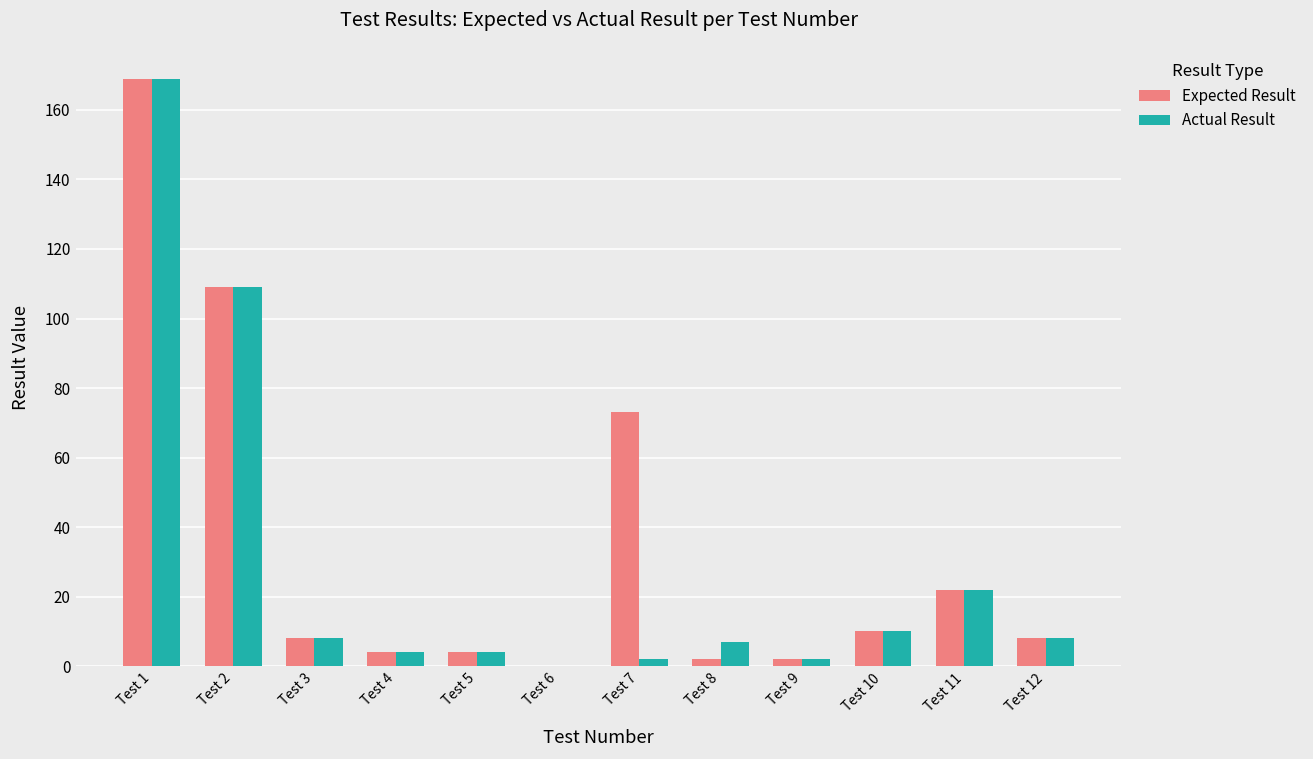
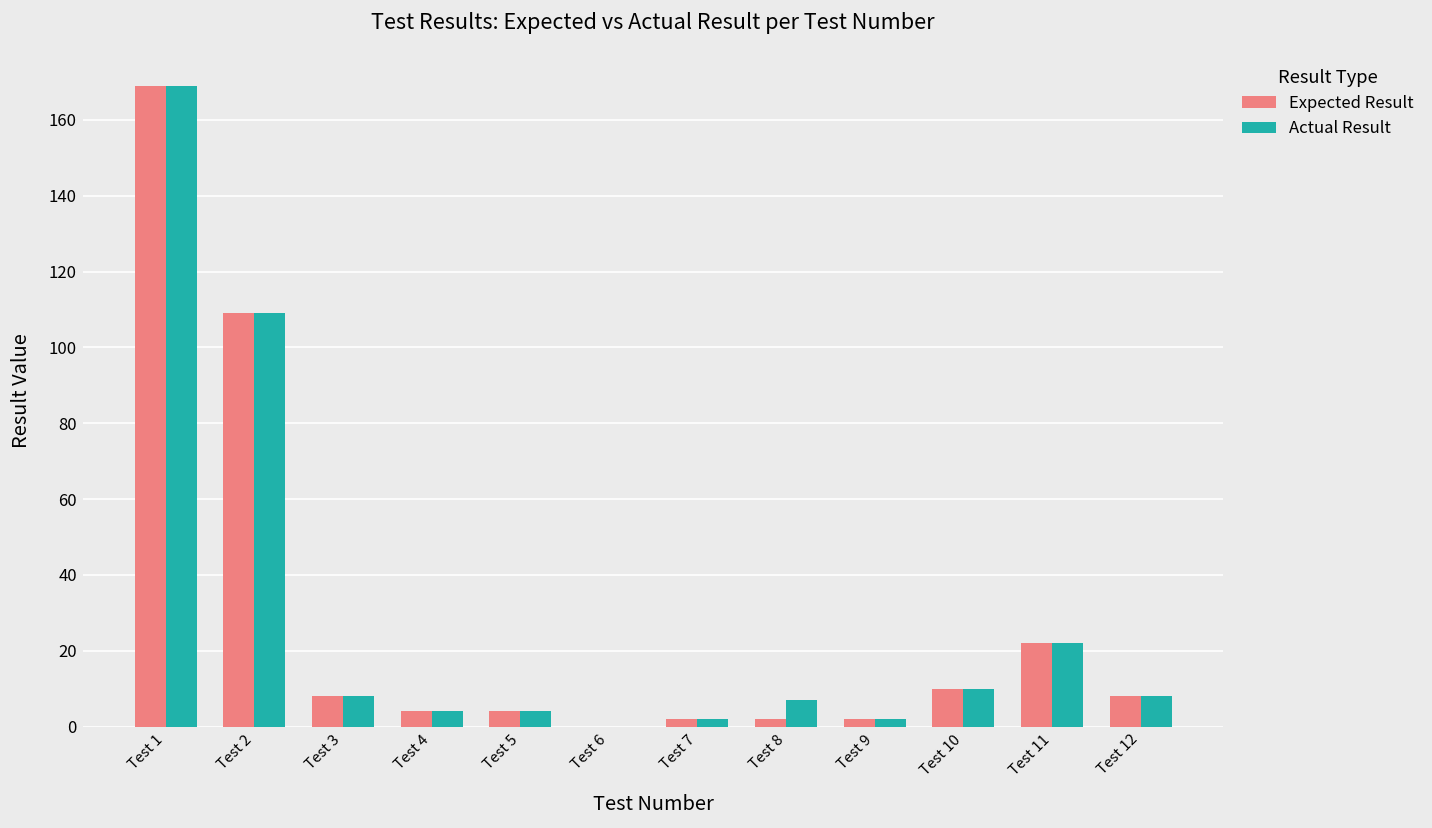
  {
    "Expected Result": {
      "Test 1": 169,
      "Test 2": 109,
      "Test 3": 8,
      "Test 4": 4,
      "Test 5": 4,
      "Test 6": 0,
-     "Test 7": 73,
+     "Test 7": 2,
      "Test 8": 2,
      "Test 9": 2,
      "Test 10": 10,
      "Test 11": 22,
      "Test 12": 8
    },
    "Actual Result": {
      "Test 1": 169,
      "Test 2": 109,
      "Test 3": 8,
      "Test 4": 4,
      "Test 5": 4,
      "Test 6": 0,
      "Test 7": 2,
      "Test 8": 7,
      "Test 9": 2,
      "Test 10": 10,
      "Test 11": 22,
      "Test 12": 8
    }
  }
